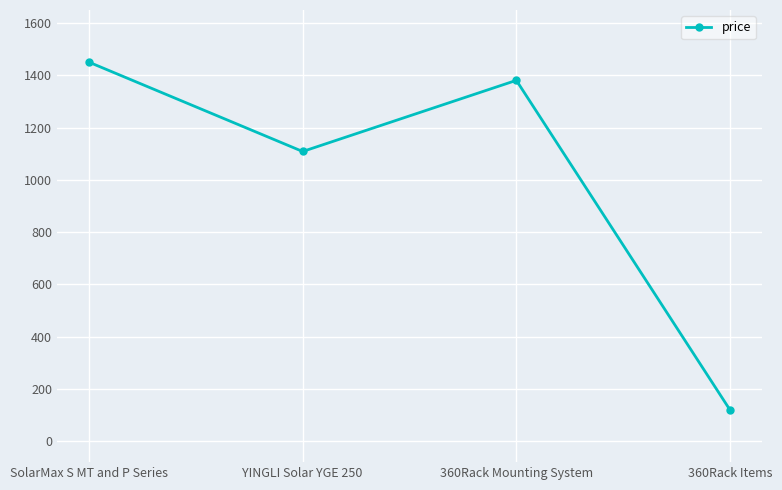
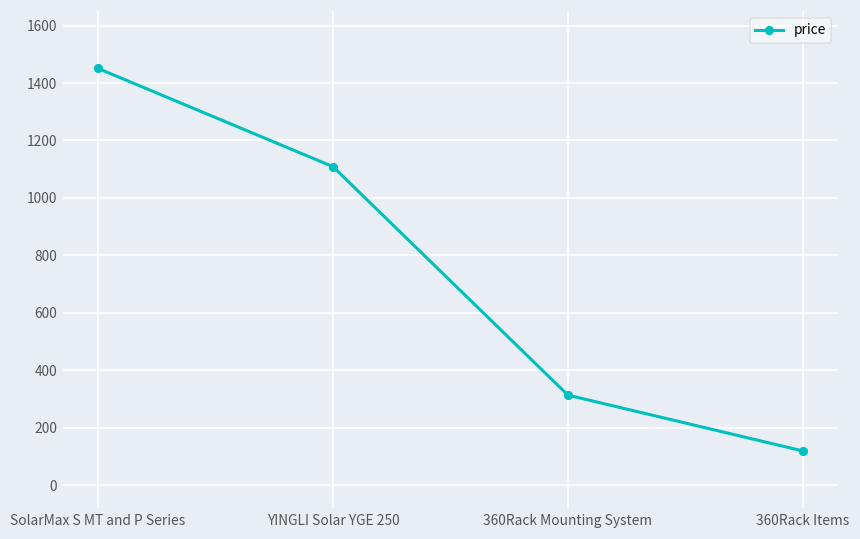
  {
    "SolarMax S MT and P Series": 1450,
    "YINGLI Solar YGE 250": 1110,
-   "360Rack Mounting System": 1380,
+   "360Rack Mounting System": 310,
    "360Rack Items": 120
  }
